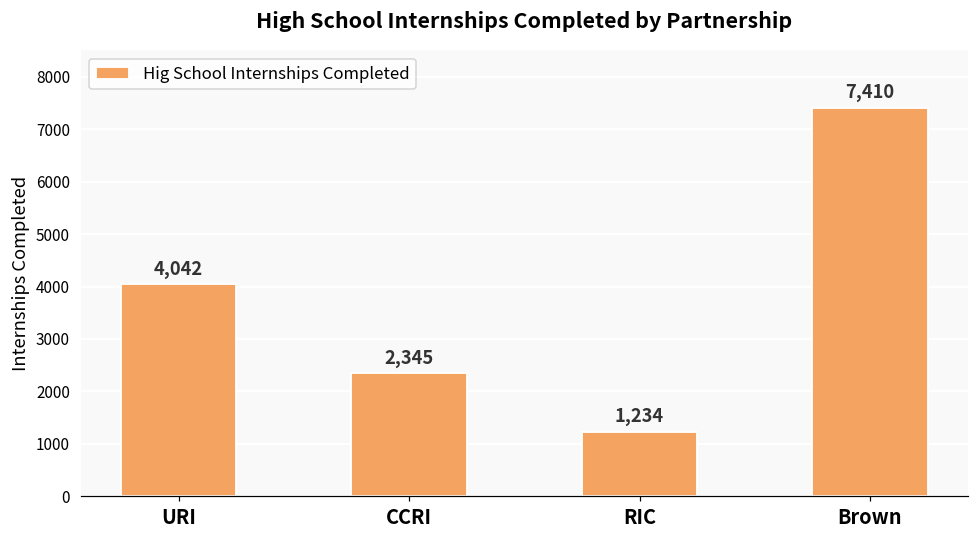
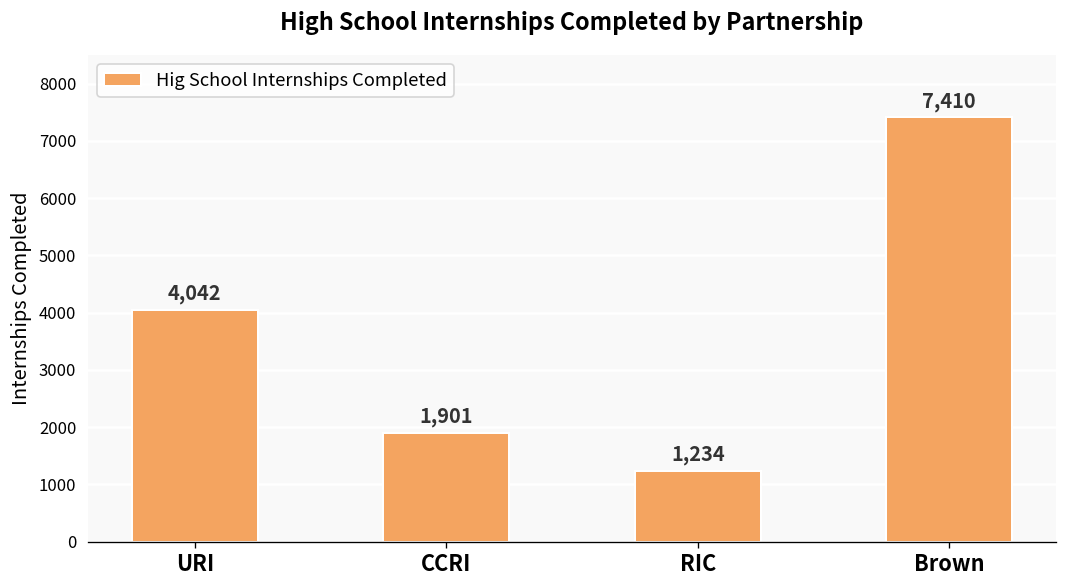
  {
    "URI": "4,042",
-   "CCRI": "2,345",
+   "CCRI": "1,901",
    "RIC": "1,234",
    "Brown": "7,410"
  }
